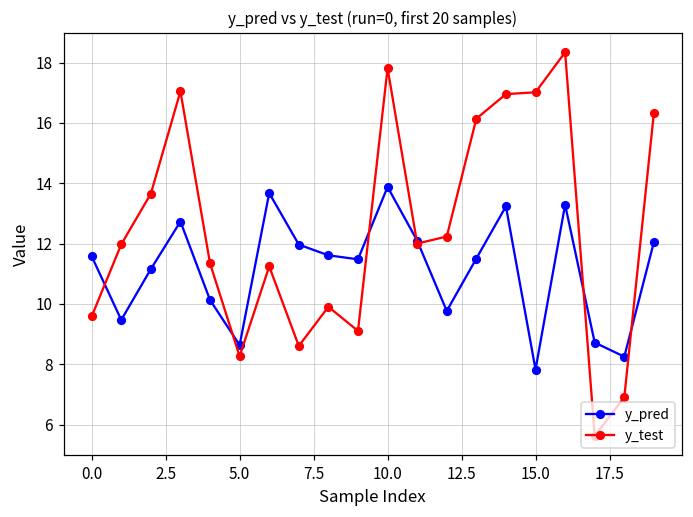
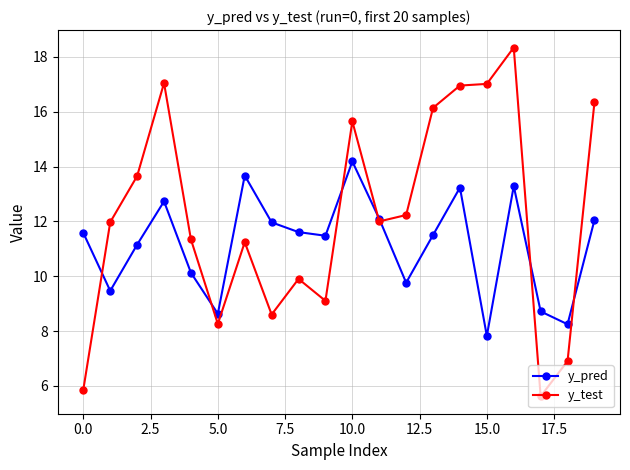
  {
    "y_pred": {
      "0.0": 11.6,
      "5.0": 8.6,
-     "10.0": 13.9,
+     "10.0": 14.2,
      "15.0": 7.8
    },
    "y_test": {
-     "0.0": 9.6,
+     "0.0": 5.9,
      "5.0": 8.3,
-     "10.0": 17.8,
+     "10.0": 15.6,
      "15.0": 17.0
    }
  }
